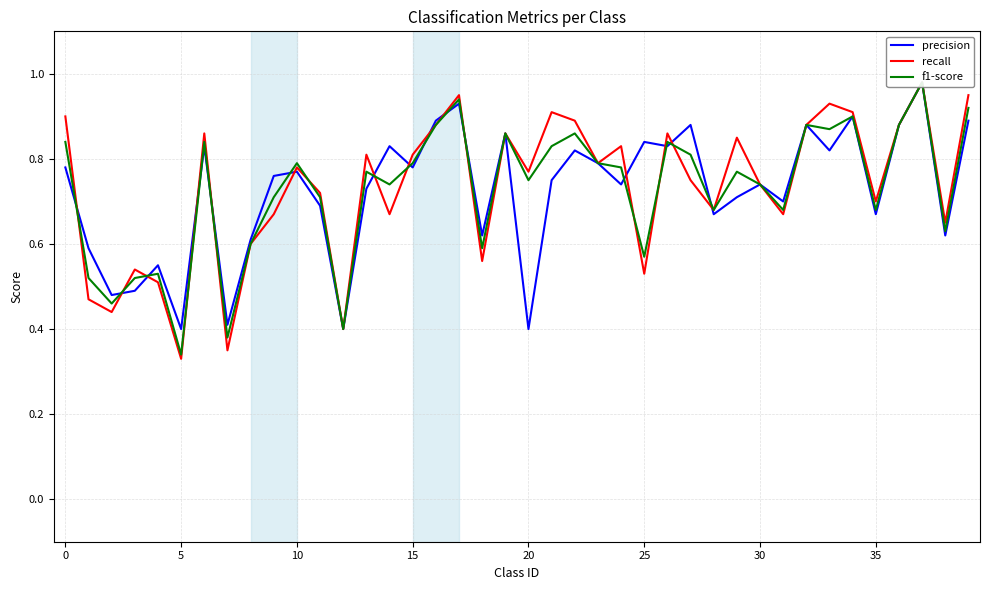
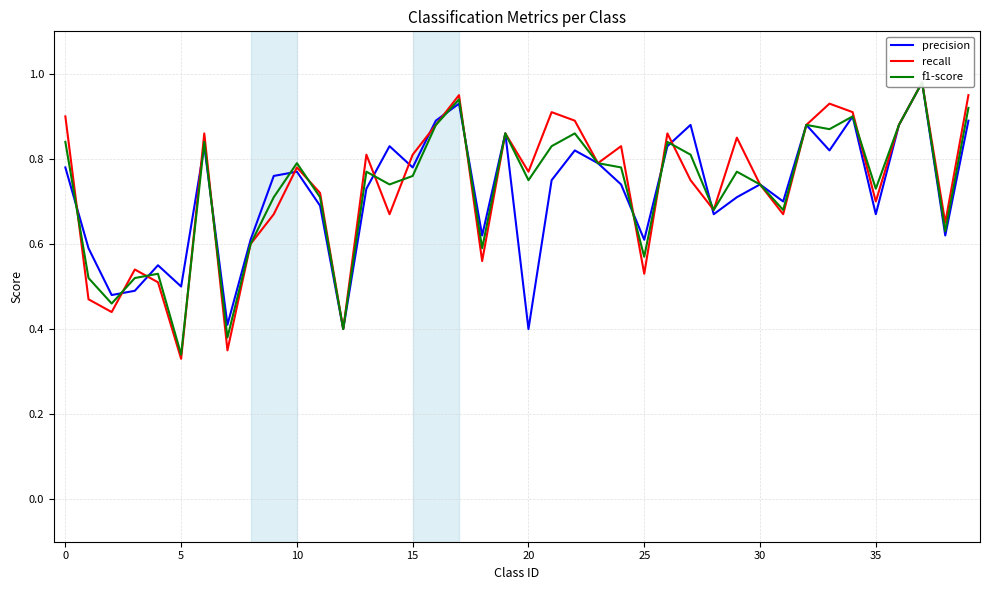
  {
    "precision": {
      "0": 0.78,
-     "5": 0.4,
+     "5": 0.5,
      "10": 0.77,
      "15": 0.78,
      "20": 0.40,
-     "25": 0.84,
+     "25": 0.61,
      "35": 0.67
    },
    "recall": {
      "0": 0.90,
      "5": 0.33,
      "10": 0.78,
      "15": 0.81,
      "20": 0.77,
      "25": 0.53,
      "35": 0.70
    },
    "f1-score": {
      "0": 0.84,
      "5": 0.34,
      "10": 0.79,
-     "15": 0.79,
+     "15": 0.76,
      "20": 0.75,
      "25": 0.57,
-     "35": 0.68
+     "35": 0.73
    }
  }
